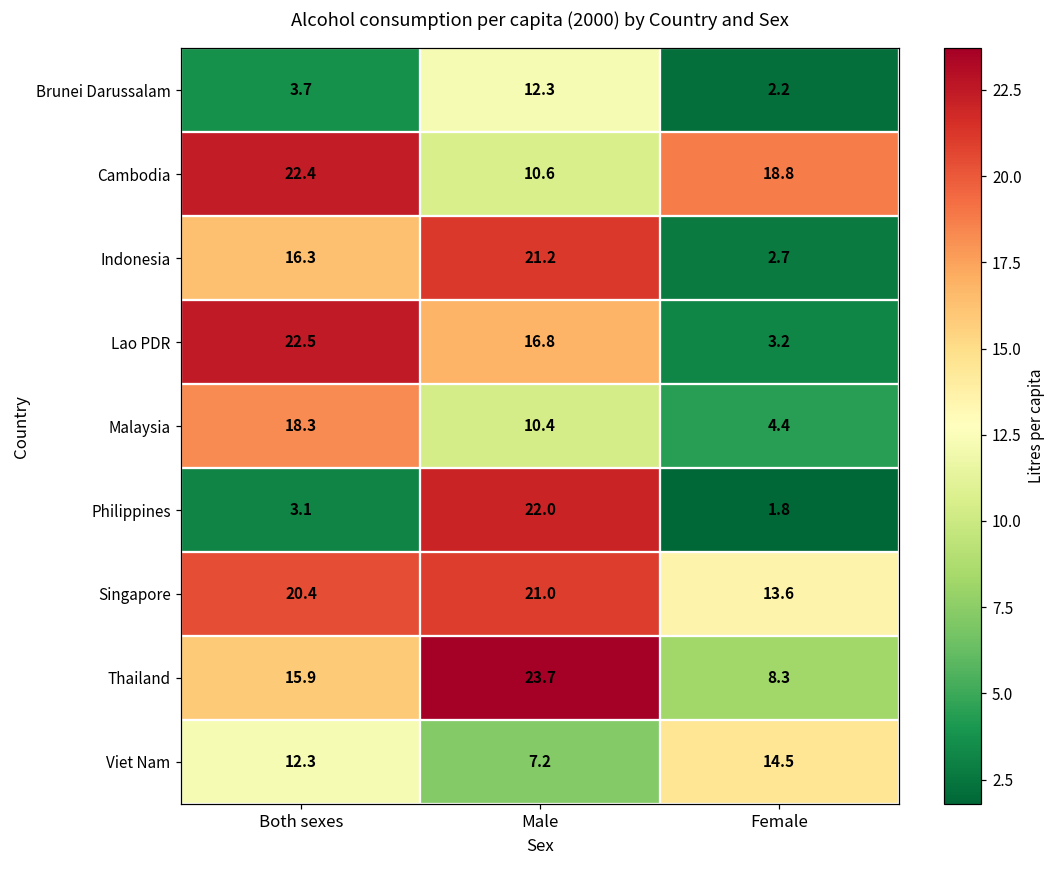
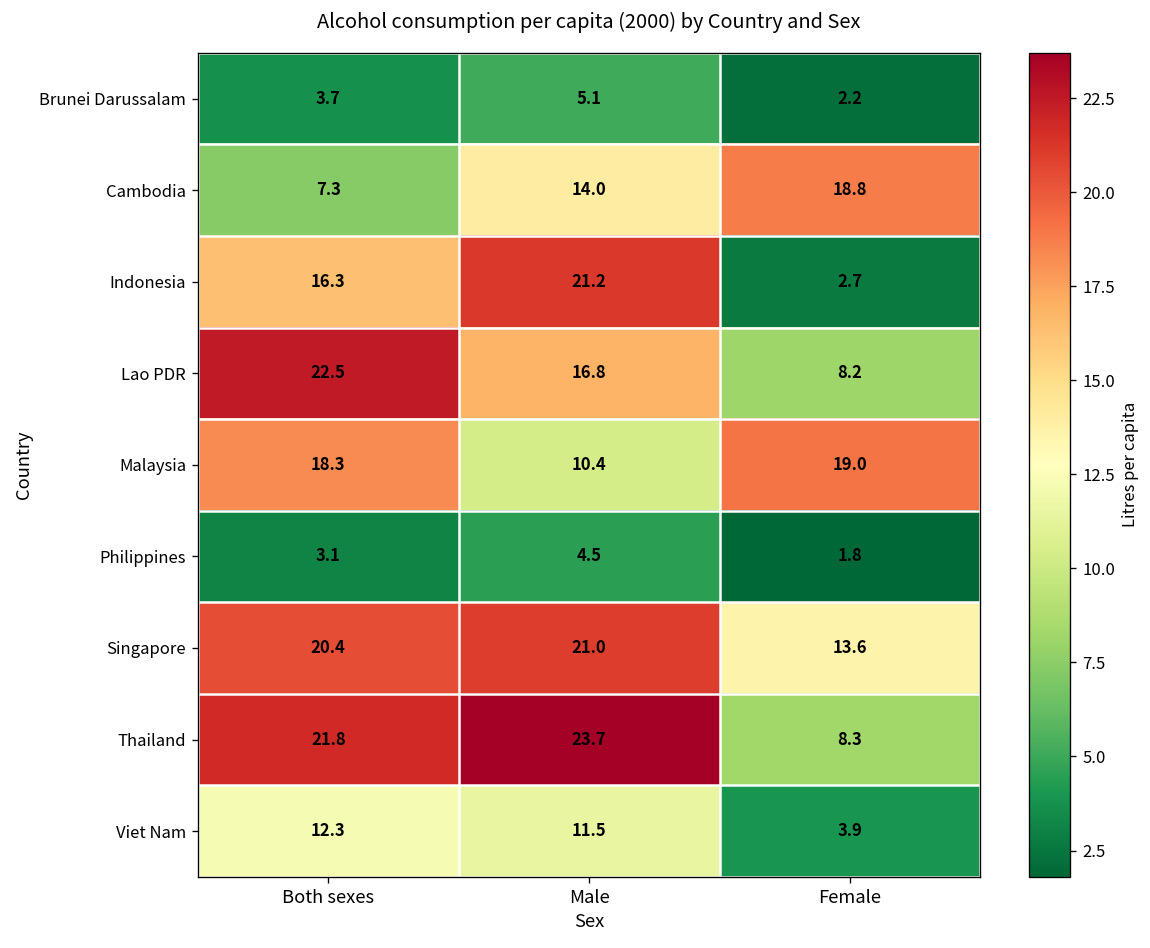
  {
    "Brunei Darussalam": {
      "Both sexes": 3.7,
-     "Male": 12.3,
+     "Male": 5.1,
      "Female": 2.2
    },
    "Cambodia": {
-     "Both sexes": 22.4,
-     "Male": 10.6,
+     "Both sexes": 7.3,
+     "Male": 14.0,
      "Female": 18.8
    },
    "Indonesia": {
      "Both sexes": 16.3,
      "Male": 21.2,
      "Female": 2.7
    },
    "Lao PDR": {
      "Both sexes": 22.5,
      "Male": 16.8,
-     "Female": 3.2
+     "Female": 8.2
    },
    "Malaysia": {
      "Both sexes": 18.3,
      "Male": 10.4,
-     "Female": 4.4
+     "Female": 19.0
    },
    "Philippines": {
      "Both sexes": 3.1,
-     "Male": 22.0,
+     "Male": 4.5,
      "Female": 1.8
    },
    "Singapore": {
      "Both sexes": 20.4,
      "Male": 21.0,
      "Female": 13.6
    },
    "Thailand": {
-     "Both sexes": 15.9,
+     "Both sexes": 21.8,
      "Male": 23.7,
      "Female": 8.3
    },
    "Viet Nam": {
      "Both sexes": 12.3,
-     "Male": 7.2,
-     "Female": 14.5
+     "Male": 11.5,
+     "Female": 3.9
    }
  }
